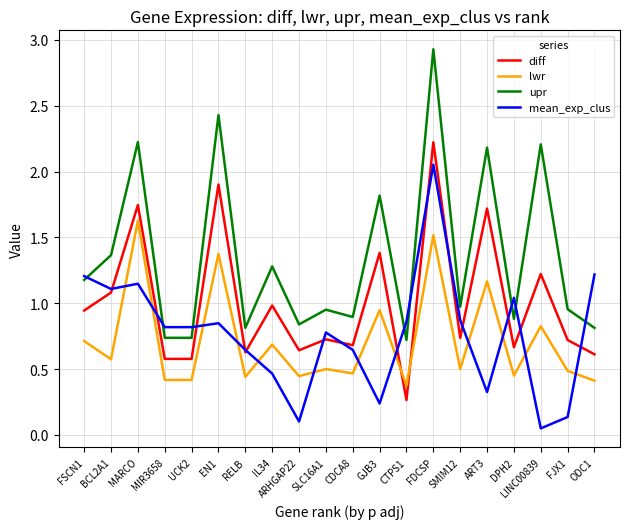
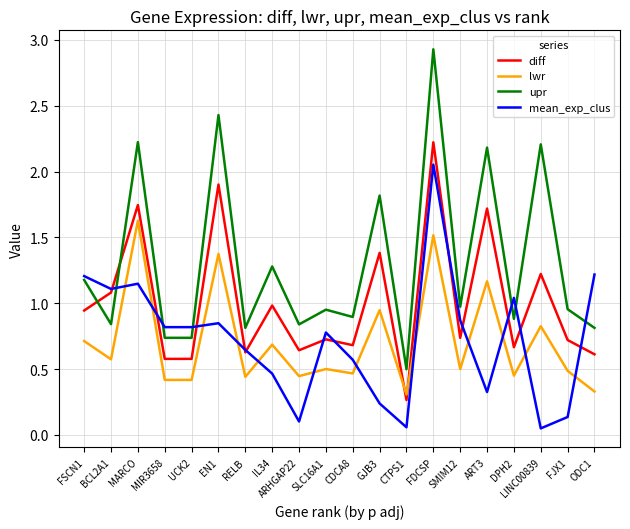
  {
    "diff": {
      "FSCN1": 0.94,
      "BCL2A1": 1.08,
      "MARCO": 1.75,
      "MIR3658": 0.58,
      "UCK2": 0.58,
      "EN1": 1.90,
      "IL34": 0.98,
      "ARHGAP22": 0.64,
      "SLC16A1": 0.73,
      "CDCA8": 0.68,
      "GJB3": 1.38,
      "CTPS1": 0.26,
      "FDCSP": 2.22,
      "SMIM12": 0.74,
      "ART3": 1.72,
      "DPH2": 0.67,
      "LINC00839": 1.22,
      "FJX1": 0.72,
      "ODC1": 0.61
    },
    "lwr": {
      "FSCN1": 0.71,
      "BCL2A1": 0.57,
      "MARCO": 1.63,
      "MIR3658": 0.42,
      "UCK2": 0.42,
      "EN1": 1.37,
      "RELB": 0.44,
      "IL34": 0.69,
      "ARHGAP22": 0.45,
      "SLC16A1": 0.50,
      "CDCA8": 0.47,
      "GJB3": 0.95,
-     "CTPS1": 0.37,
+     "CTPS1": 0.31,
      "FDCSP": 1.52,
      "SMIM12": 0.50,
      "ART3": 1.17,
      "DPH2": 0.45,
      "LINC00839": 0.83,
      "FJX1": 0.49,
-     "ODC1": 0.41
+     "ODC1": 0.33
    },
    "upr": {
      "FSCN1": 1.18,
-     "BCL2A1": 1.36,
+     "BCL2A1": 0.84,
      "MARCO": 2.22,
      "MIR3658": 0.74,
      "UCK2": 0.74,
      "EN1": 2.43,
      "RELB": 0.81,
      "IL34": 1.28,
      "ARHGAP22": 0.84,
      "SLC16A1": 0.95,
      "CDCA8": 0.90,
      "GJB3": 1.82,
-     "CTPS1": 0.72,
+     "CTPS1": 0.50,
      "FDCSP": 2.93,
      "SMIM12": 0.97,
      "ART3": 2.18,
      "DPH2": 0.88,
      "LINC00839": 2.21,
      "FJX1": 0.95,
      "ODC1": 0.81
    },
    "mean_exp_clus": {
      "FSCN1": 1.21,
      "BCL2A1": 1.11,
      "MARCO": 1.15,
      "MIR3658": 0.82,
      "UCK2": 0.82,
      "EN1": 0.85,
      "IL34": 0.47,
      "ARHGAP22": 0.10,
      "SLC16A1": 0.78,
-     "CDCA8": 0.65,
+     "CDCA8": 0.57,
      "GJB3": 0.24,
-     "CTPS1": 0.86,
+     "CTPS1": 0.06,
      "FDCSP": 2.05,
      "SMIM12": 0.87,
      "ART3": 0.33,
      "DPH2": 1.04,
      "LINC00839": 0.05,
      "FJX1": 0.14,
      "ODC1": 1.22
    }
  }
